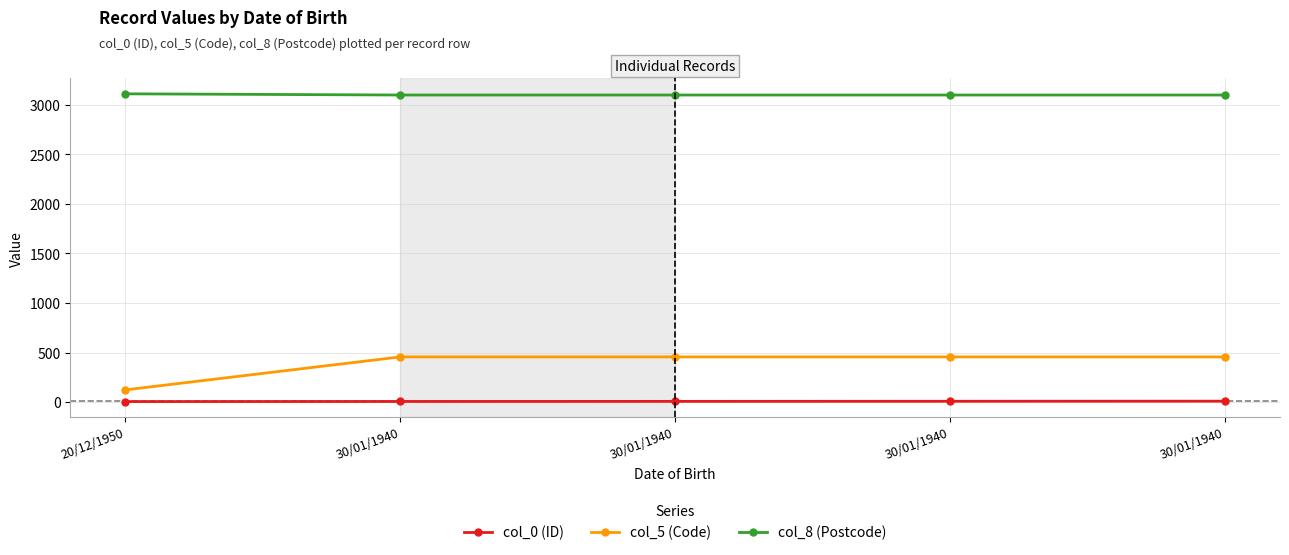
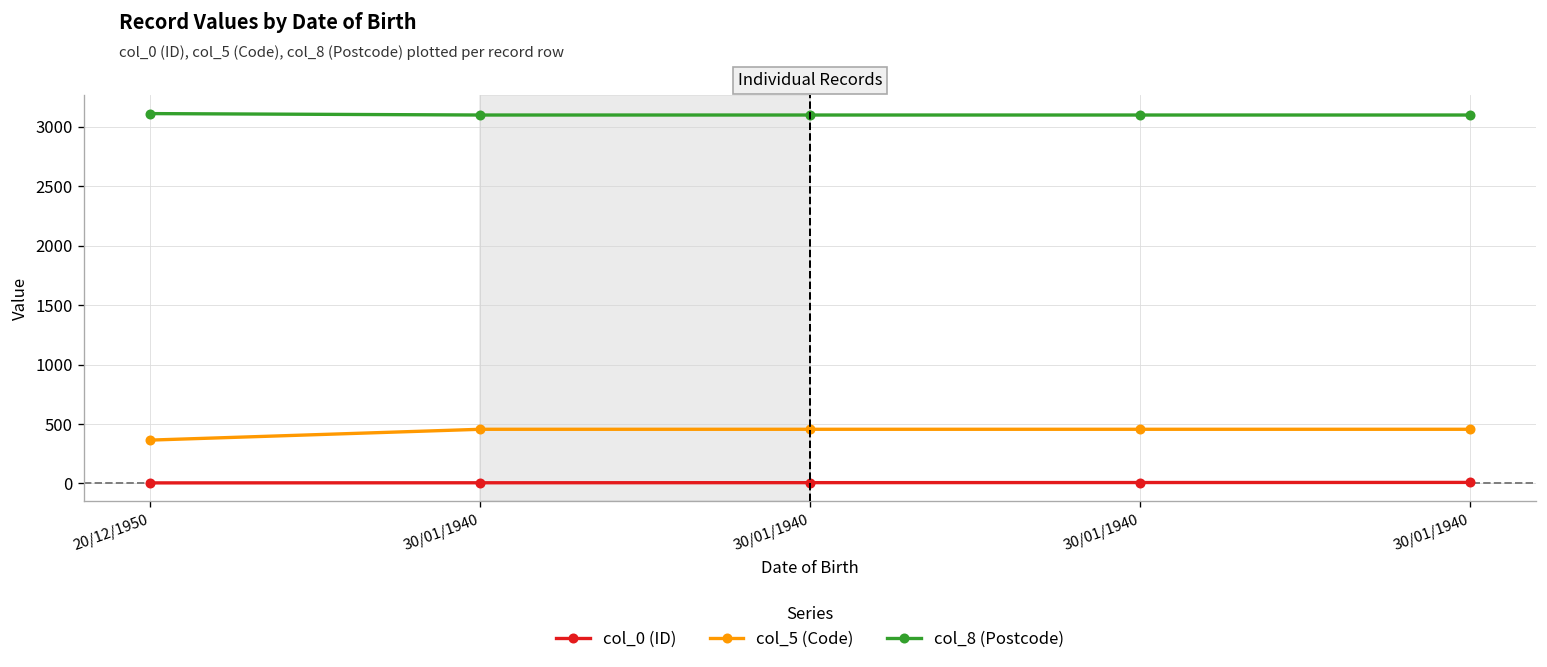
  {
    "col_0 (ID)": {
      "20/12/1950": 0
    },
    "col_5 (Code)": {
-     "20/12/1950": 100
+     "20/12/1950": 400
    },
    "col_8 (Postcode)": {
      "20/12/1950": 3100
    }
  }
